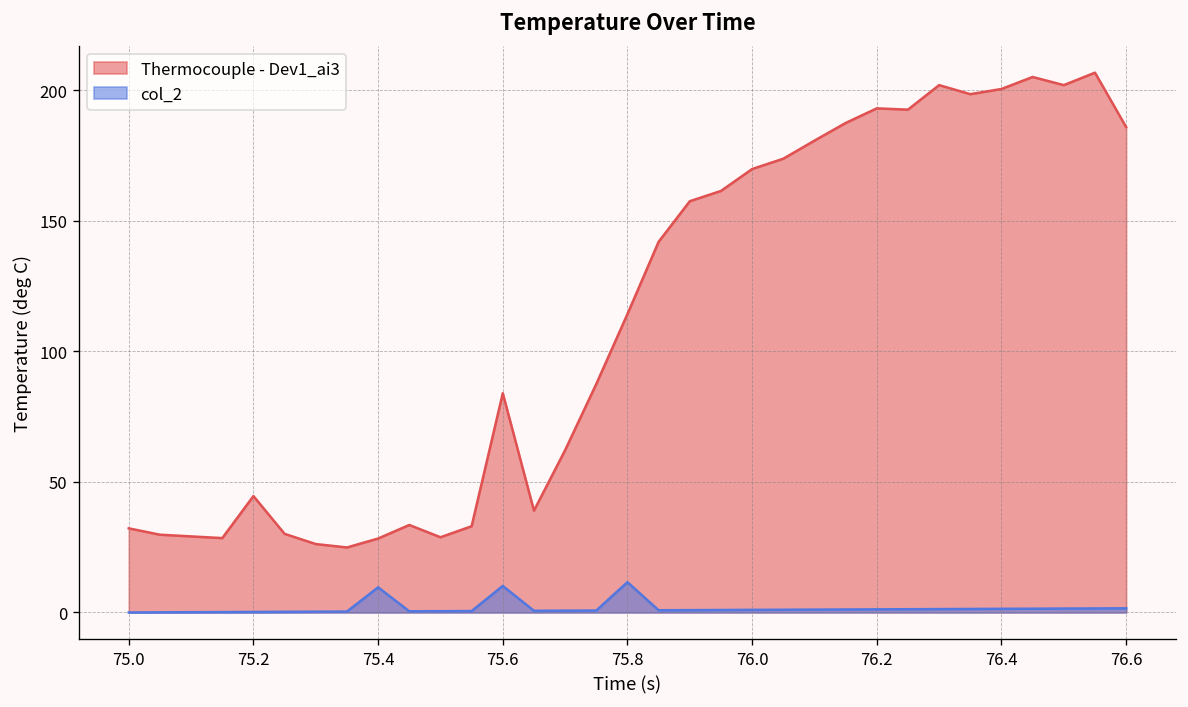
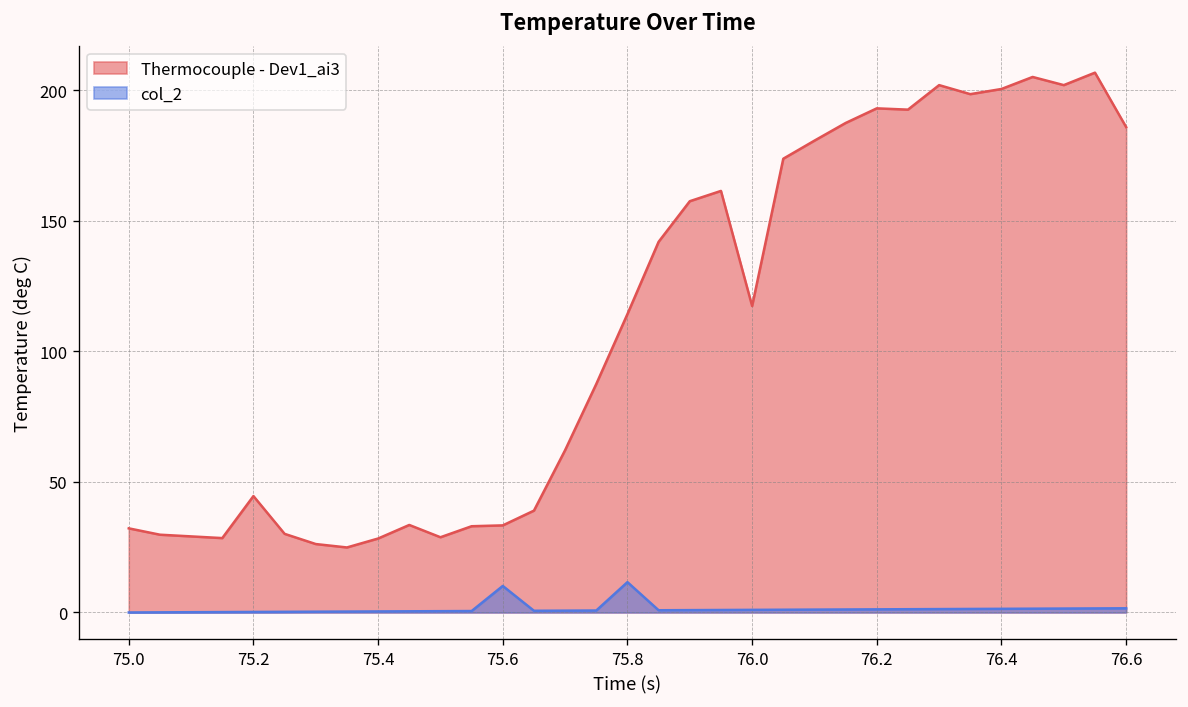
  {
    "Thermocouple - Dev1_ai3": {
      "75.0": 32,
      "75.2": 45,
      "75.4": 28,
-     "75.6": 84,
+     "75.6": 33,
      "75.8": 114,
-     "76.0": 170,
+     "76.0": 117,
      "76.2": 193,
      "76.4": 200,
      "76.6": 186
    },
    "col_2": {
      "75.0": 0,
      "75.2": 0,
-     "75.4": 10,
+     "75.4": 0,
      "75.6": 10,
      "75.8": 12,
      "76.0": 1,
      "76.2": 1,
      "76.4": 1,
      "76.6": 2
    }
  }
